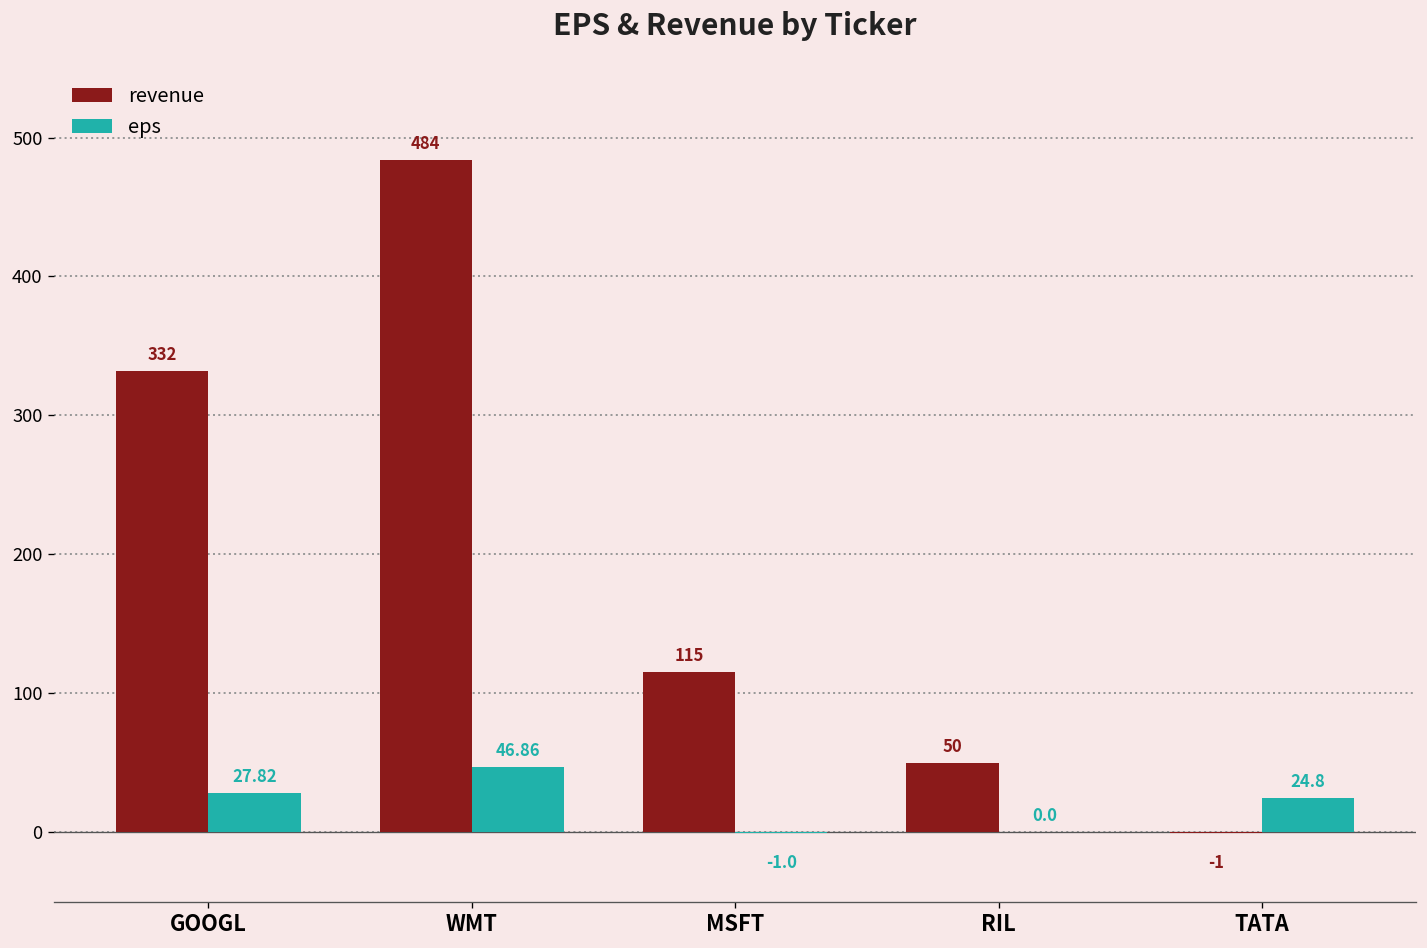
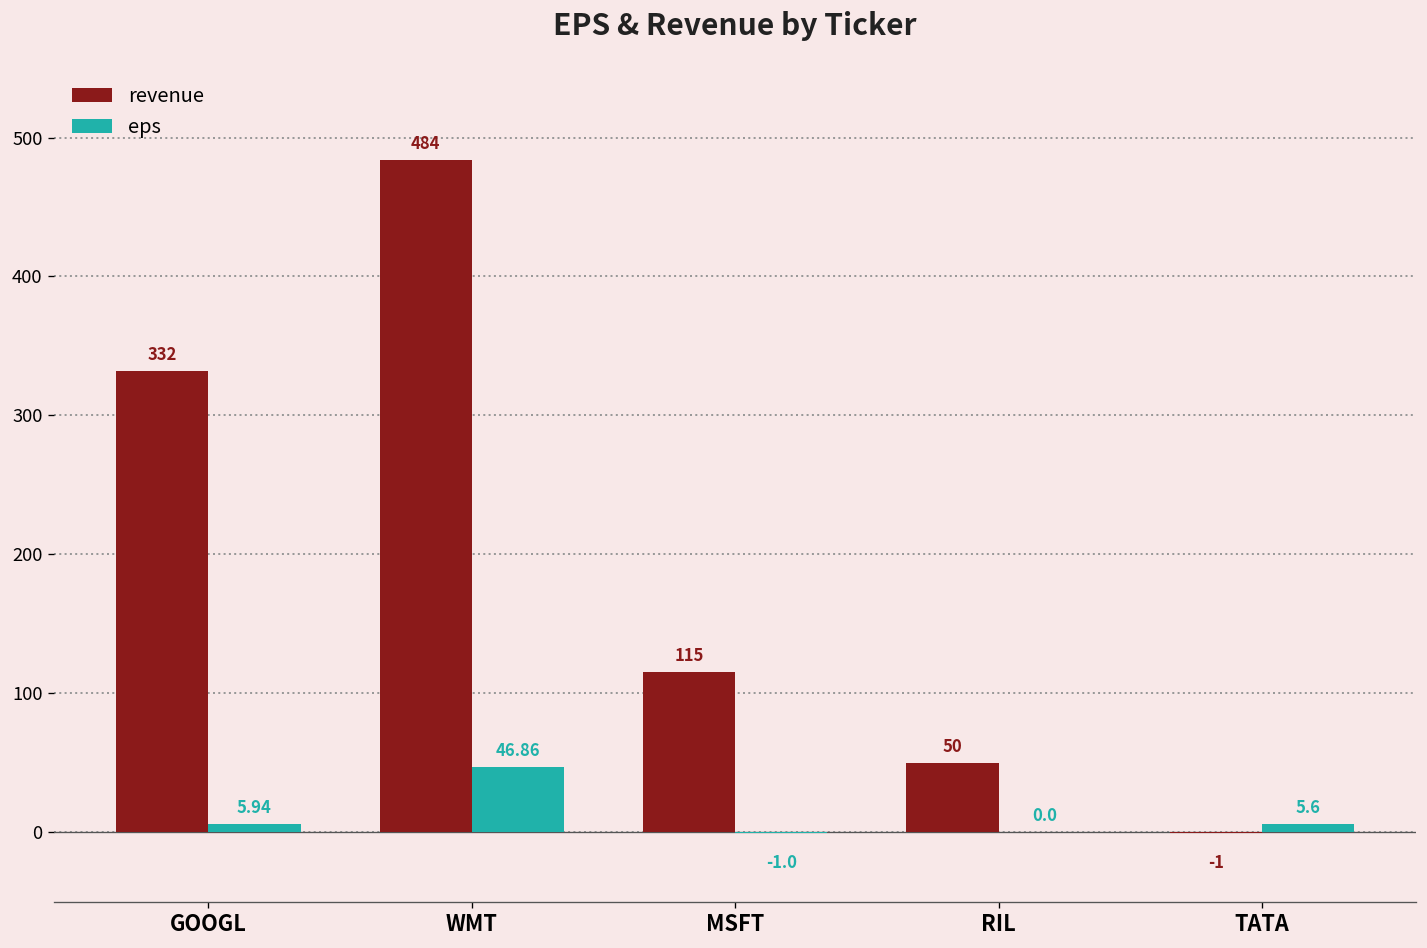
  {
    "revenue": {
      "GOOGL": 332,
      "WMT": 484,
      "MSFT": 115,
      "RIL": 50,
      "TATA": -1
    },
    "eps": {
-     "GOOGL": 27.82,
+     "GOOGL": 5.94,
      "WMT": 46.86,
      "MSFT": -1.0,
      "RIL": 0.0,
-     "TATA": 24.8
+     "TATA": 5.6
    }
  }
